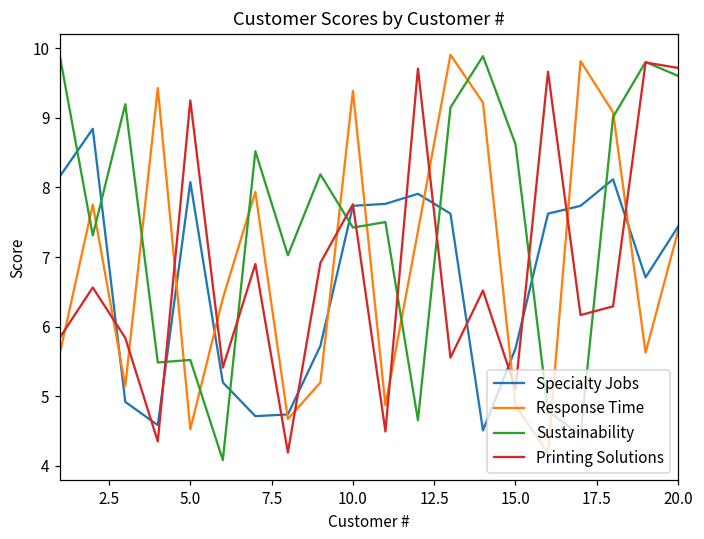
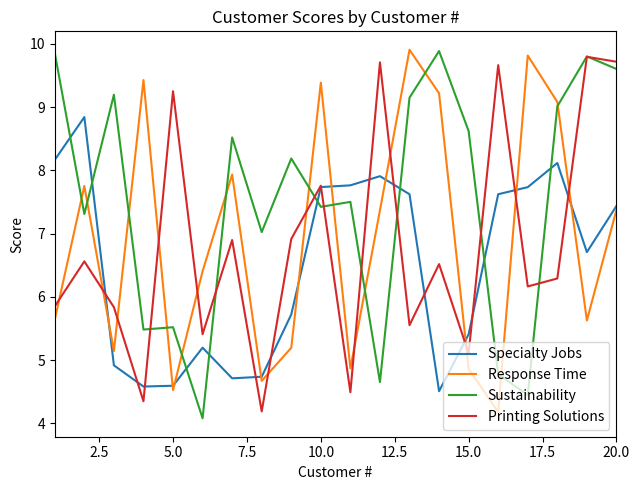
  {
    "Specialty Jobs": {
-     "5.0": 8.1,
-     "15.0": 5.7,
+     "5.0": 4.6,
+     "15.0": 5.4,
      "20.0": 7.4
    },
    "Response Time": {
      "5.0": 4.5,
      "10.0": 9.4,
      "20.0": 7.4
    },
    "Sustainability": {
      "5.0": 5.5,
      "10.0": 7.4,
      "15.0": 8.6,
      "20.0": 9.6
    },
    "Printing Solutions": {
      "5.0": 9.3,
      "20.0": 9.7
    }
  }
